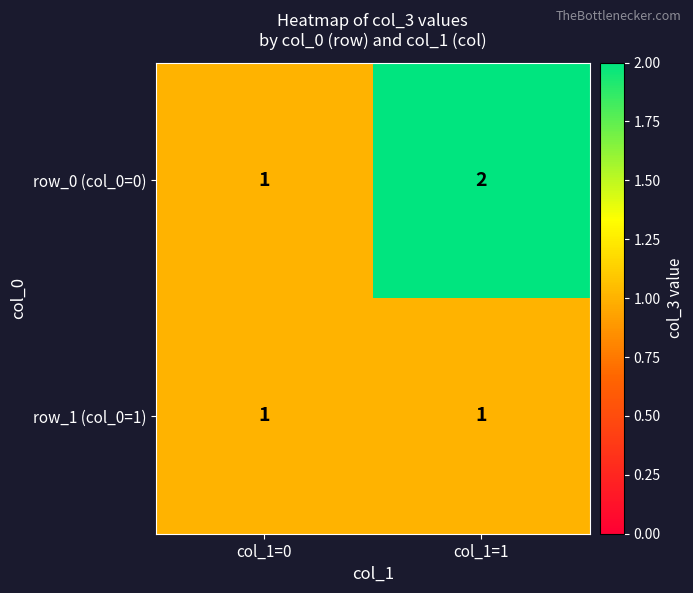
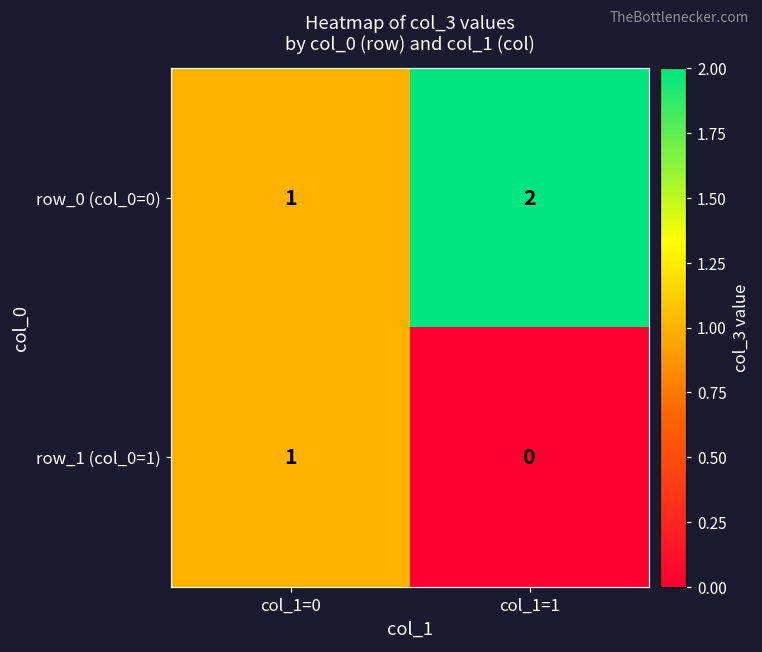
  {
    "row_0 (col_0=0)": {
      "col_1=0": 1,
      "col_1=1": 2
    },
    "row_1 (col_0=1)": {
      "col_1=0": 1,
-     "col_1=1": 1
+     "col_1=1": 0
    }
  }
